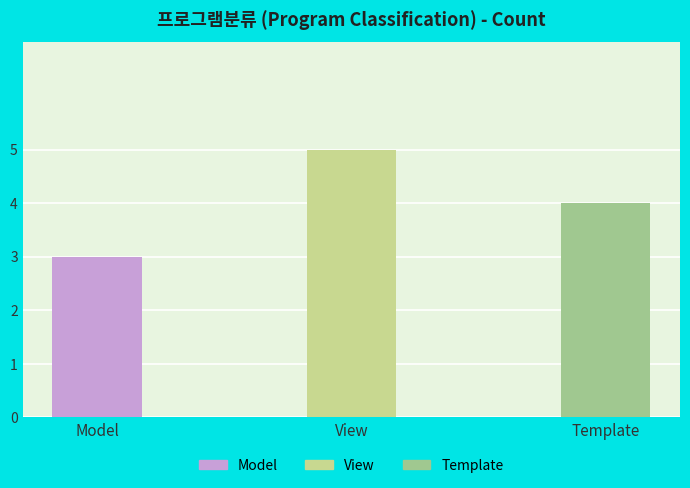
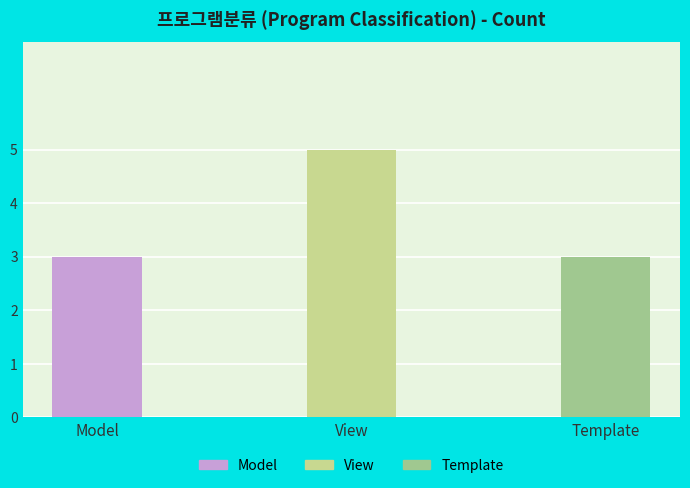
  {
    "Model": 3,
    "View": 5,
-   "Template": 4
+   "Template": 3
  }
